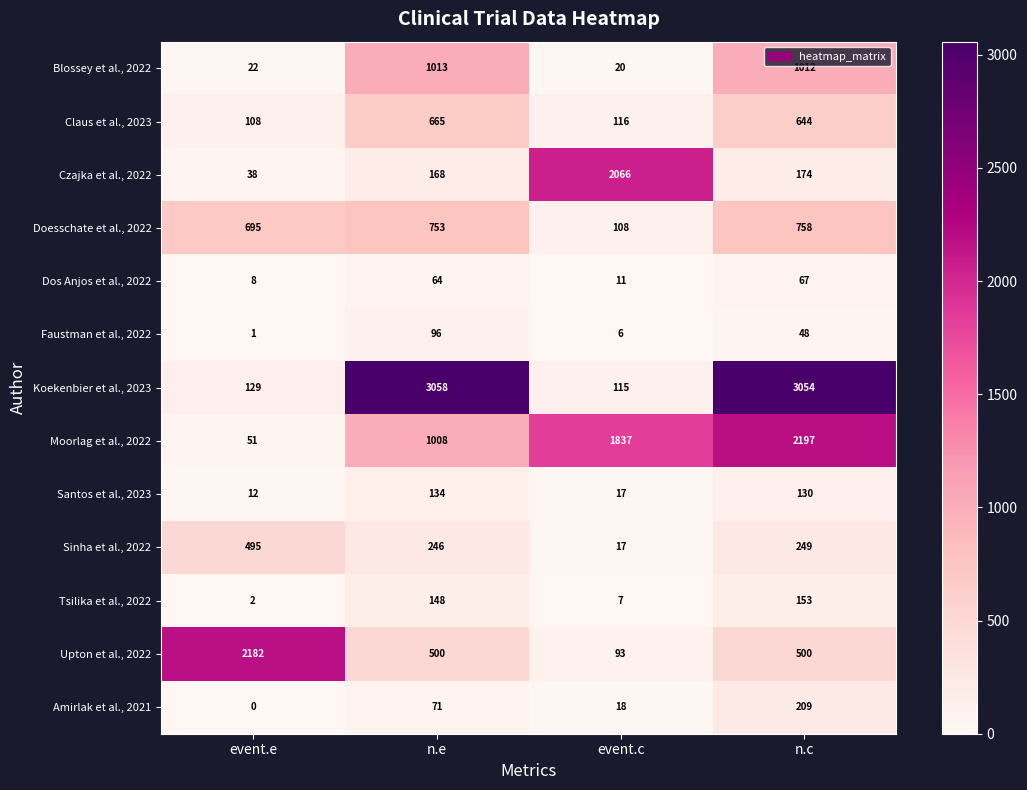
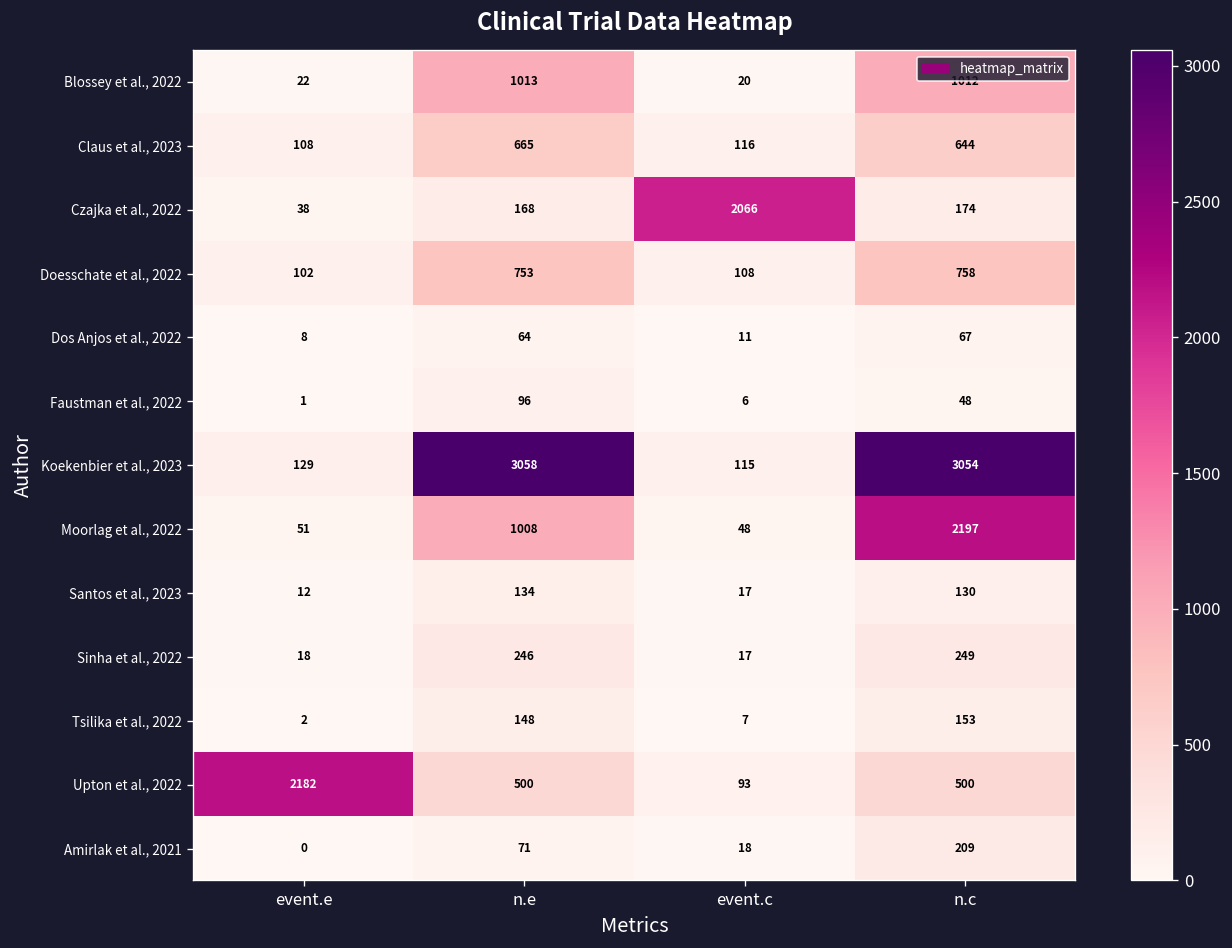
  {
    "Blossey et al., 2022": {
      "event.e": 22,
      "n.e": 1013,
      "event.c": 20
    },
    "Claus et al., 2023": {
      "event.e": 108,
      "n.e": 665,
      "event.c": 116,
      "n.c": 644
    },
    "Czajka et al., 2022": {
      "event.e": 38,
      "n.e": 168,
      "event.c": 2066,
      "n.c": 174
    },
    "Doesschate et al., 2022": {
-     "event.e": 695,
+     "event.e": 102,
      "n.e": 753,
      "event.c": 108,
      "n.c": 758
    },
    "Dos Anjos et al., 2022": {
      "event.e": 8,
      "n.e": 64,
      "event.c": 11,
      "n.c": 67
    },
    "Faustman et al., 2022": {
      "event.e": 1,
      "n.e": 96,
      "event.c": 6,
      "n.c": 48
    },
    "Koekenbier et al., 2023": {
      "event.e": 129,
      "n.e": 3058,
      "event.c": 115,
      "n.c": 3054
    },
    "Moorlag et al., 2022": {
      "event.e": 51,
      "n.e": 1008,
-     "event.c": 1837,
+     "event.c": 48,
      "n.c": 2197
    },
    "Santos et al., 2023": {
      "event.e": 12,
      "n.e": 134,
      "event.c": 17,
      "n.c": 130
    },
    "Sinha et al., 2022": {
-     "event.e": 495,
+     "event.e": 18,
      "n.e": 246,
      "event.c": 17,
      "n.c": 249
    },
    "Tsilika et al., 2022": {
      "event.e": 2,
      "n.e": 148,
      "event.c": 7,
      "n.c": 153
    },
    "Upton et al., 2022": {
      "event.e": 2182,
      "n.e": 500,
      "event.c": 93,
      "n.c": 500
    },
    "Amirlak et al., 2021": {
      "event.e": 0,
      "n.e": 71,
      "event.c": 18,
      "n.c": 209
    }
  }
